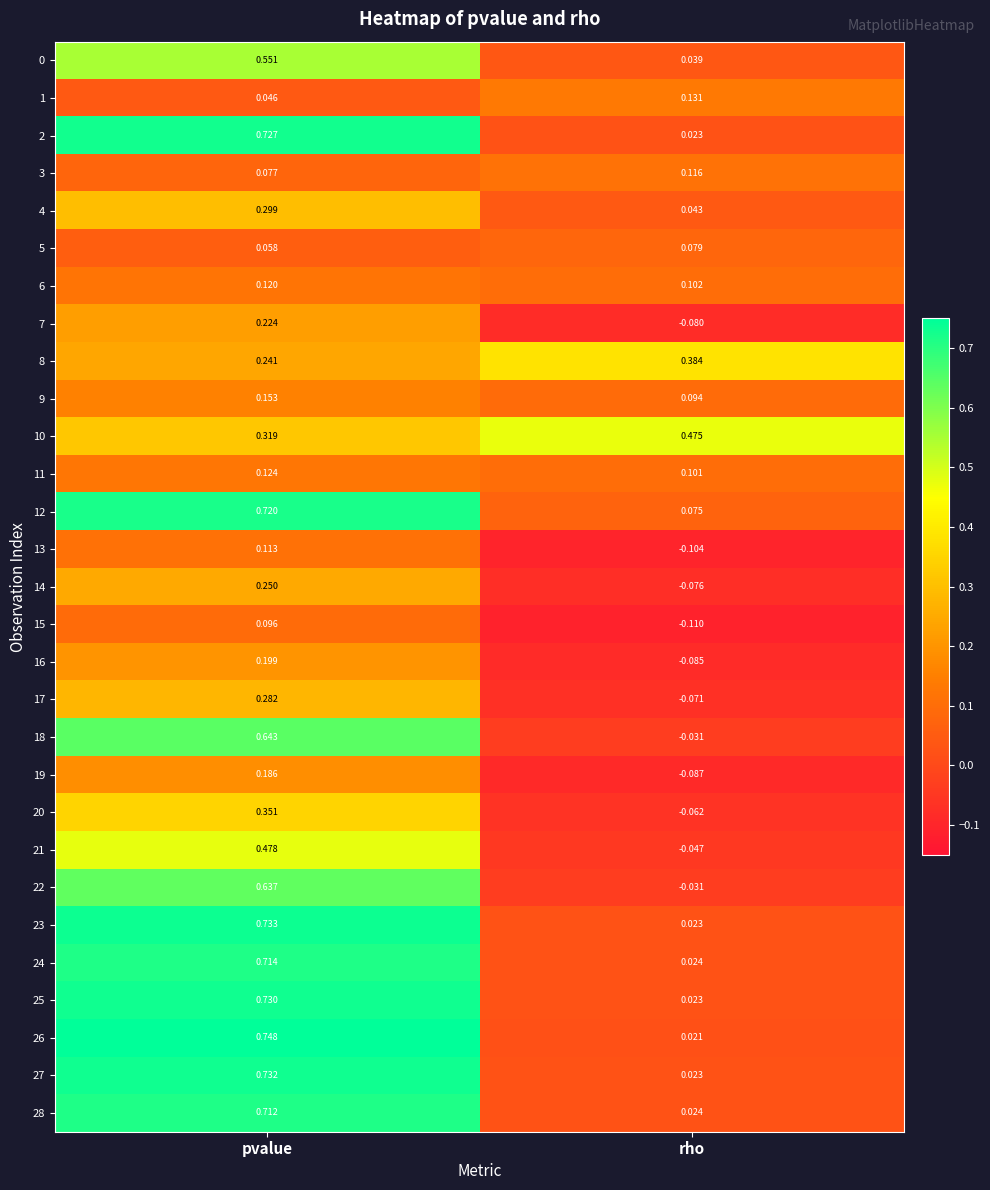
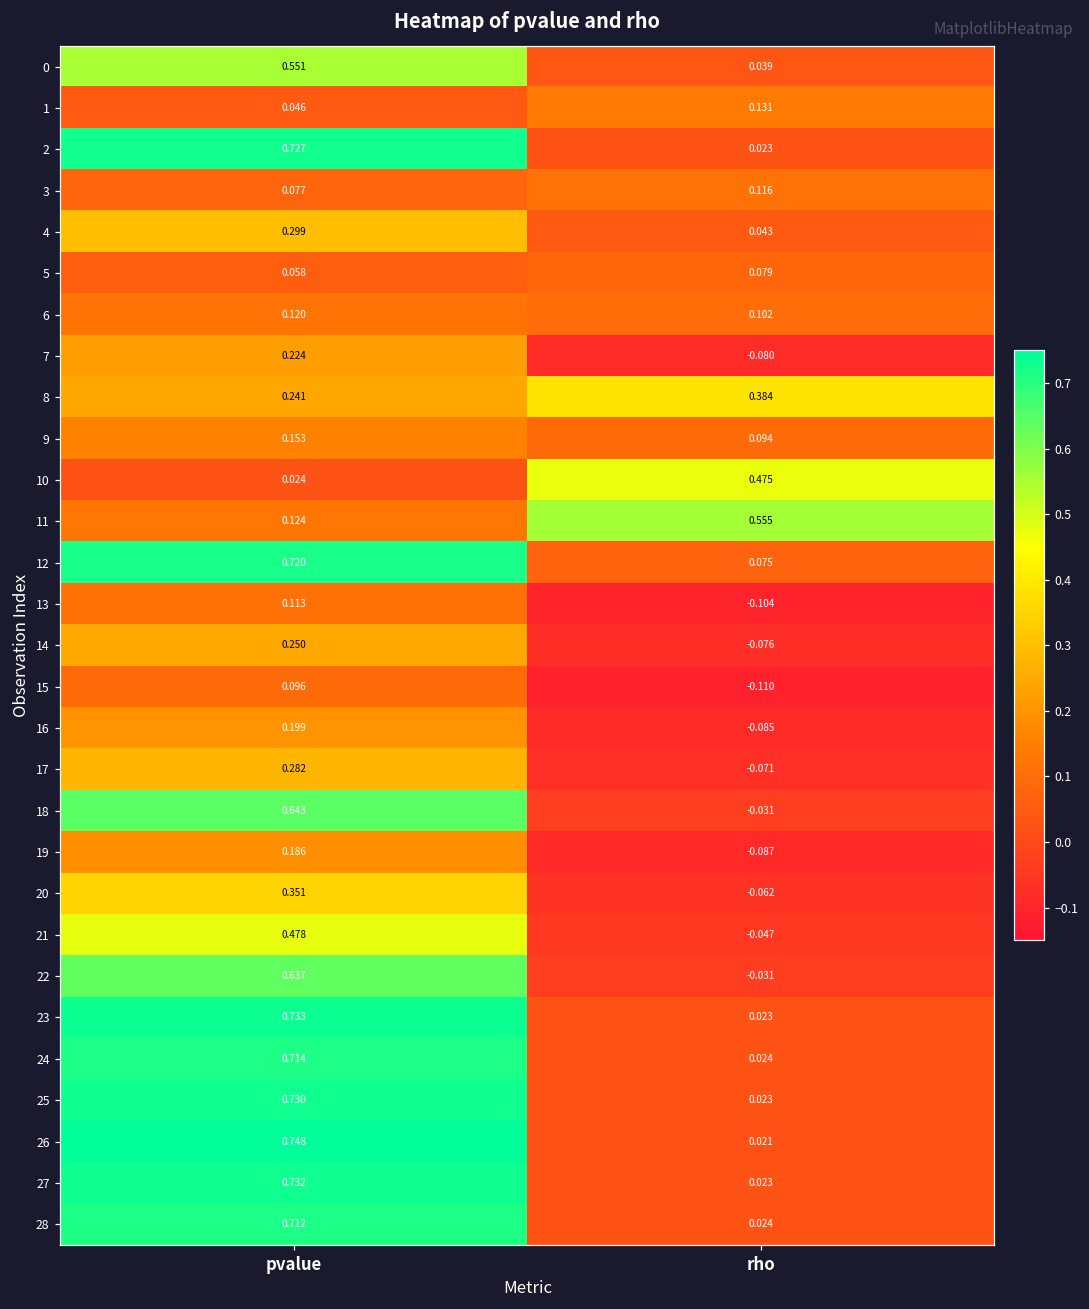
  {
    "0": {
      "pvalue": 0.551,
      "rho": 0.039
    },
    "1": {
      "pvalue": 0.046,
      "rho": 0.131
    },
    "2": {
      "pvalue": 0.727,
      "rho": 0.023
    },
    "3": {
      "pvalue": 0.077,
      "rho": 0.116
    },
    "4": {
      "pvalue": 0.299,
      "rho": 0.043
    },
    "5": {
      "pvalue": 0.058,
      "rho": 0.079
    },
    "6": {
      "pvalue": 0.120,
      "rho": 0.102
    },
    "7": {
      "pvalue": 0.224,
      "rho": -0.080
    },
    "8": {
      "pvalue": 0.241,
      "rho": 0.384
    },
    "9": {
      "pvalue": 0.153,
      "rho": 0.094
    },
    "10": {
-     "pvalue": 0.319,
+     "pvalue": 0.024,
      "rho": 0.475
    },
    "11": {
      "pvalue": 0.124,
-     "rho": 0.101
+     "rho": 0.555
    },
    "12": {
      "pvalue": 0.720,
      "rho": 0.075
    },
    "13": {
      "pvalue": 0.113,
      "rho": -0.104
    },
    "14": {
      "pvalue": 0.250,
      "rho": -0.076
    },
    "15": {
      "pvalue": 0.096,
      "rho": -0.110
    },
    "16": {
      "pvalue": 0.199,
      "rho": -0.085
    },
    "17": {
      "pvalue": 0.282,
      "rho": -0.071
    },
    "18": {
      "pvalue": 0.643,
      "rho": -0.031
    },
    "19": {
      "pvalue": 0.186,
      "rho": -0.087
    },
    "20": {
      "pvalue": 0.351,
      "rho": -0.062
    },
    "21": {
      "pvalue": 0.478,
      "rho": -0.047
    },
    "22": {
      "pvalue": 0.637,
      "rho": -0.031
    },
    "23": {
      "pvalue": 0.733,
      "rho": 0.023
    },
    "24": {
      "pvalue": 0.714,
      "rho": 0.024
    },
    "25": {
      "pvalue": 0.730,
      "rho": 0.023
    },
    "26": {
      "pvalue": 0.748,
      "rho": 0.021
    },
    "27": {
      "pvalue": 0.732,
      "rho": 0.023
    },
    "28": {
      "pvalue": 0.712,
      "rho": 0.024
    }
  }
